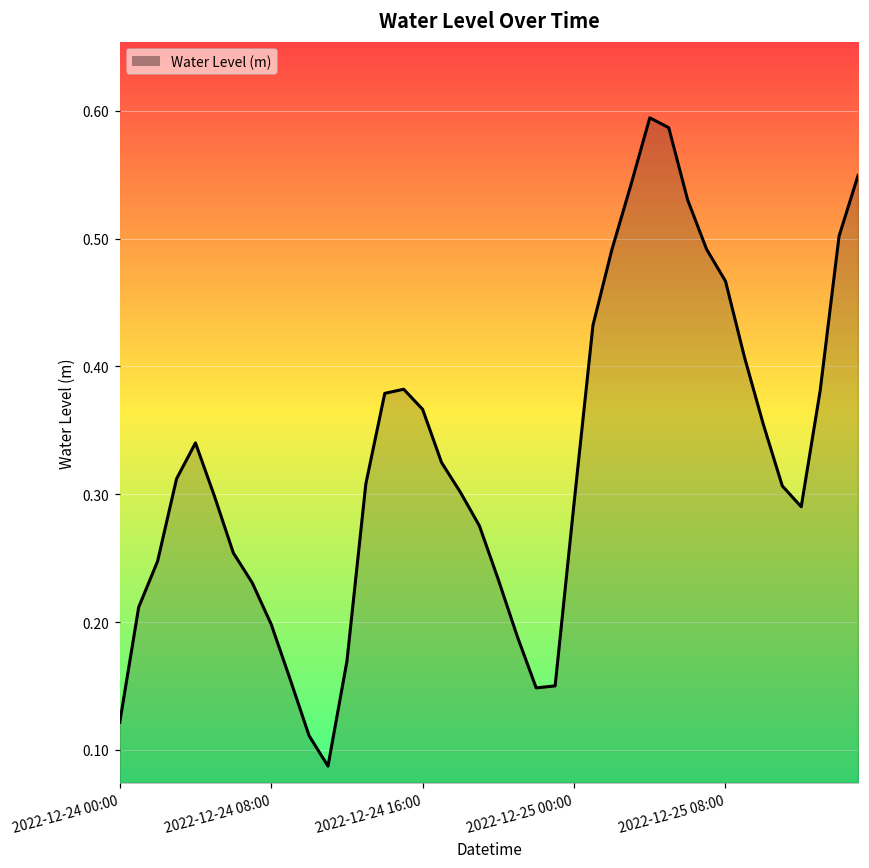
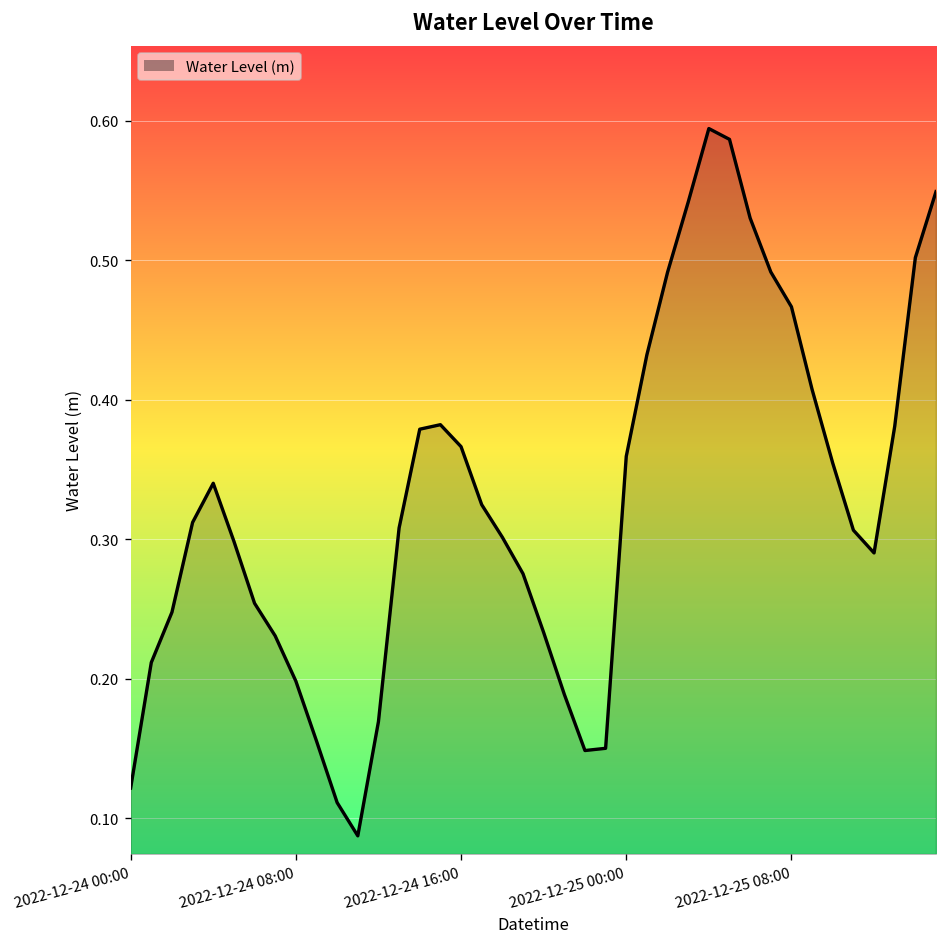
  {
    "2022-12-24 00:00": 0.122,
    "2022-12-24 08:00": 0.198,
    "2022-12-24 16:00": 0.366,
-   "2022-12-25 00:00": 0.293,
+   "2022-12-25 00:00": 0.359,
    "2022-12-25 08:00": 0.467
  }
